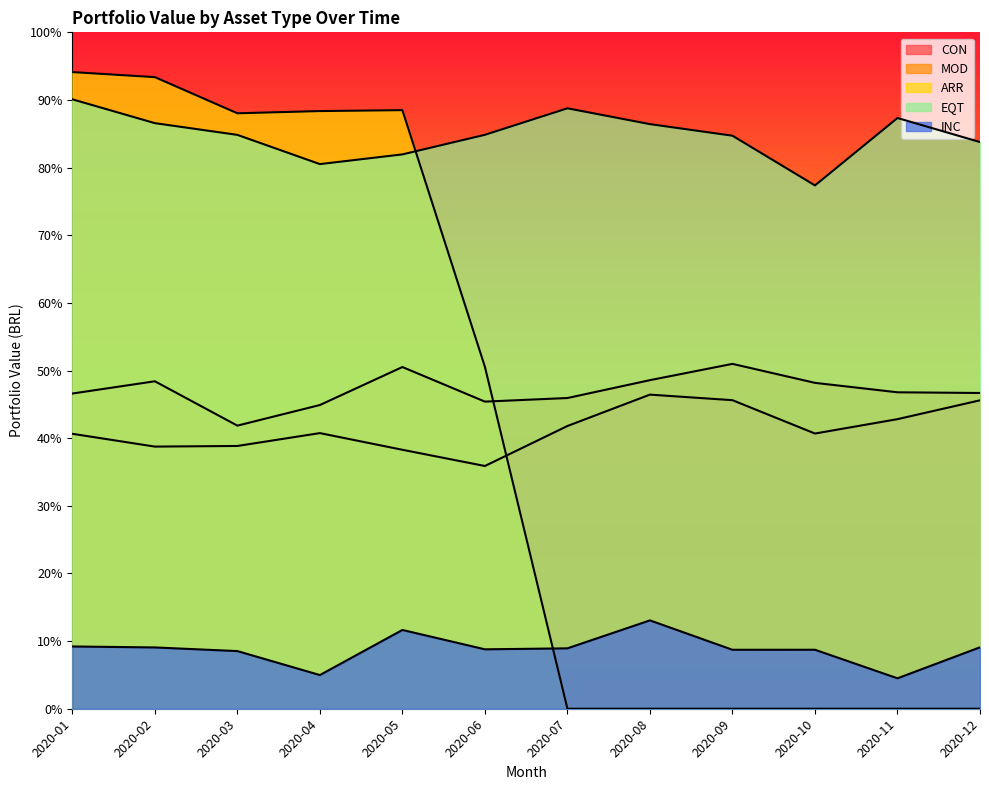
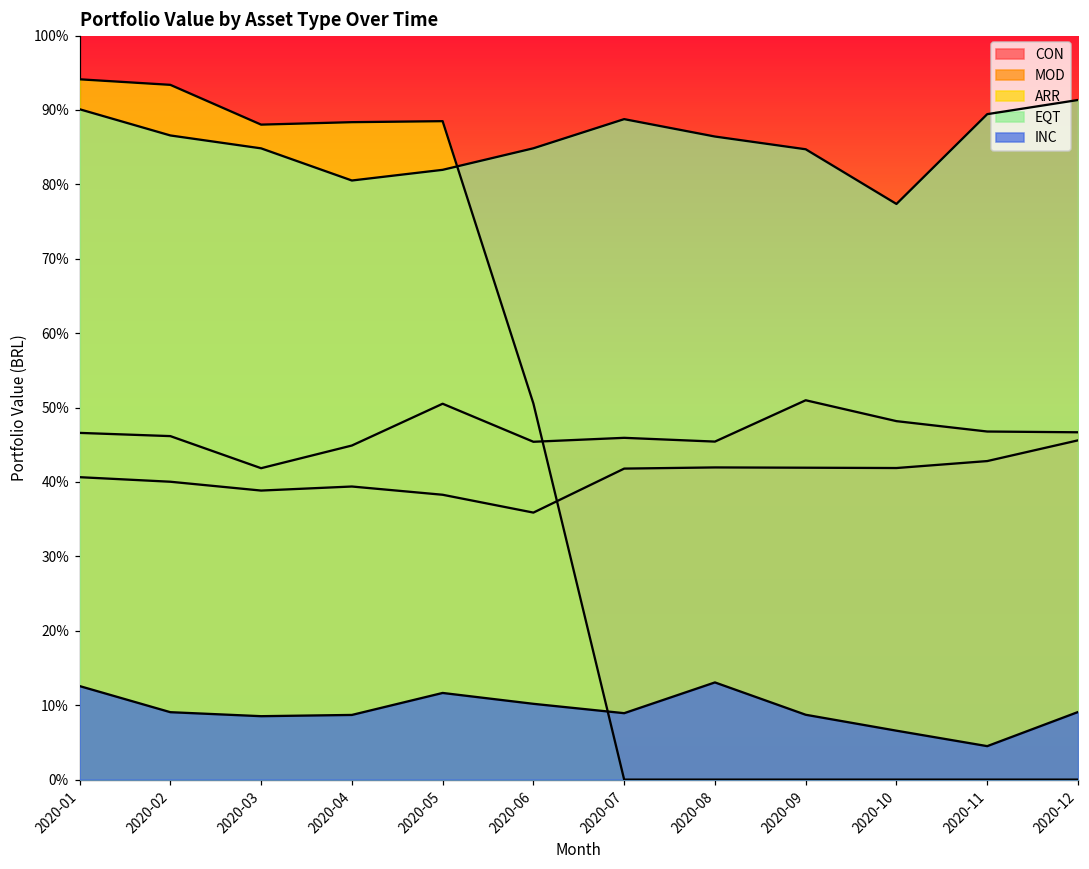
  {
    "CON": {
      "2020-01": "41%",
-     "2020-02": "39%",
+     "2020-02": "40%",
      "2020-03": "39%",
-     "2020-04": "41%",
+     "2020-04": "39%",
      "2020-05": "38%",
      "2020-06": "36%",
      "2020-07": "42%",
-     "2020-08": "46%",
-     "2020-09": "46%",
-     "2020-10": "41%",
+     "2020-08": "42%",
+     "2020-09": "42%",
+     "2020-10": "42%",
      "2020-11": "43%",
      "2020-12": "46%"
    },
    "MOD": {
      "2020-01": "47%",
-     "2020-02": "48%",
+     "2020-02": "46%",
      "2020-03": "42%",
      "2020-04": "45%",
      "2020-05": "51%",
      "2020-06": "45%",
      "2020-07": "46%",
-     "2020-08": "49%",
+     "2020-08": "45%",
      "2020-09": "51%",
      "2020-10": "48%",
      "2020-11": "47%",
      "2020-12": "47%"
    },
    "ARR": {
      "2020-01": "94%",
      "2020-02": "93%",
      "2020-03": "88%",
      "2020-04": "88%",
      "2020-05": "88%",
      "2020-06": "51%",
      "2020-07": "0%",
      "2020-08": "0%",
      "2020-09": "0%",
      "2020-10": "0%",
      "2020-11": "0%",
      "2020-12": "0%"
    },
    "EQT": {
      "2020-01": "90%",
      "2020-02": "87%",
      "2020-03": "85%",
      "2020-04": "81%",
      "2020-05": "82%",
      "2020-06": "85%",
      "2020-07": "89%",
      "2020-08": "86%",
      "2020-09": "85%",
      "2020-10": "77%",
-     "2020-11": "87%",
-     "2020-12": "84%"
+     "2020-11": "89%",
+     "2020-12": "91%"
    },
    "INC": {
-     "2020-01": "9%",
+     "2020-01": "13%",
      "2020-02": "9%",
      "2020-03": "9%",
-     "2020-04": "5%",
+     "2020-04": "9%",
      "2020-05": "12%",
-     "2020-06": "9%",
+     "2020-06": "10%",
      "2020-07": "9%",
      "2020-08": "13%",
      "2020-09": "9%",
-     "2020-10": "9%",
+     "2020-10": "7%",
      "2020-11": "4%",
      "2020-12": "9%"
    }
  }
